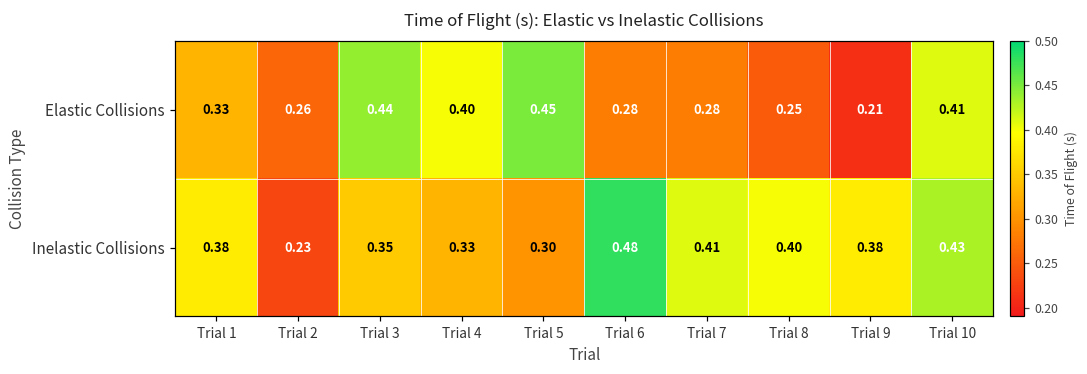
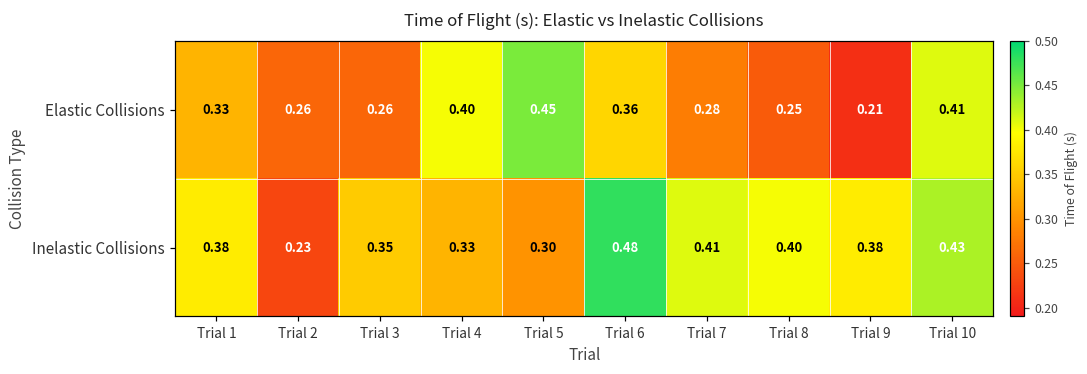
  {
    "Elastic Collisions": {
      "Trial 1": 0.33,
      "Trial 2": 0.26,
-     "Trial 3": 0.44,
+     "Trial 3": 0.26,
      "Trial 4": 0.40,
      "Trial 5": 0.45,
-     "Trial 6": 0.28,
+     "Trial 6": 0.36,
      "Trial 7": 0.28,
      "Trial 8": 0.25,
      "Trial 9": 0.21,
      "Trial 10": 0.41
    },
    "Inelastic Collisions": {
      "Trial 1": 0.38,
      "Trial 2": 0.23,
      "Trial 3": 0.35,
      "Trial 4": 0.33,
      "Trial 5": 0.30,
      "Trial 6": 0.48,
      "Trial 7": 0.41,
      "Trial 8": 0.40,
      "Trial 9": 0.38,
      "Trial 10": 0.43
    }
  }
